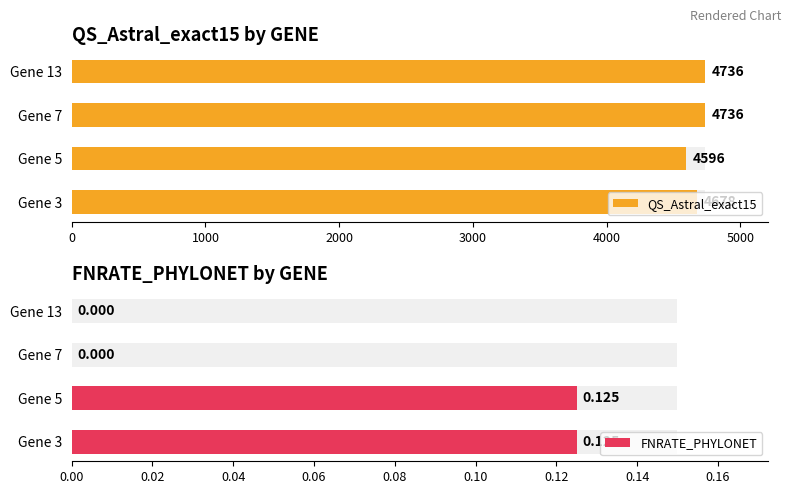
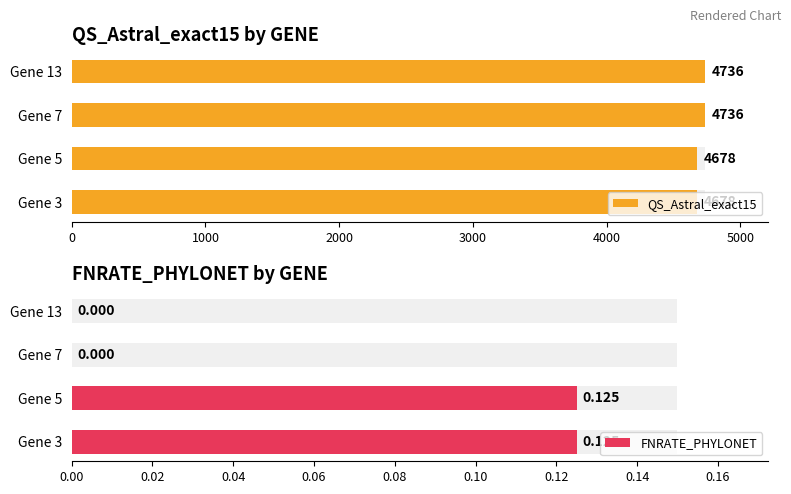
  {
    "QS_Astral_exact15 by GENE": {
      "QS_Astral_exact15": {
        "Gene 13": 4736,
        "Gene 7": 4736,
-       "Gene 5": 4596
+       "Gene 5": 4678
      }
    },
    "FNRATE_PHYLONET by GENE": {
      "FNRATE_PHYLONET": {
        "Gene 13": 0.000,
        "Gene 7": 0.000
      }
    }
  }
